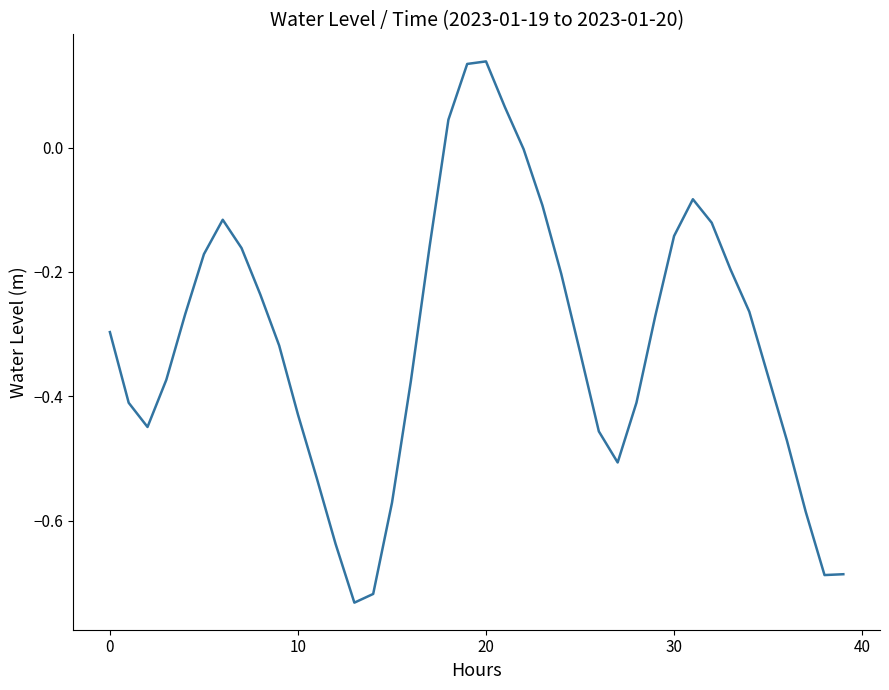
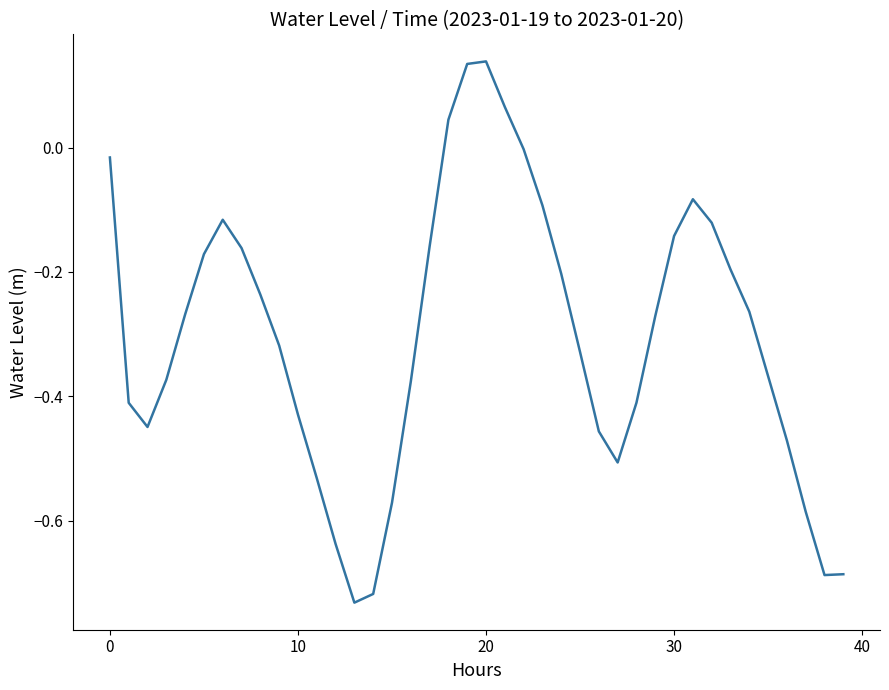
  {
-   "0": -0.30,
+   "0": -0.02,
    "10": -0.43,
    "20": 0.14,
    "30": -0.14
  }
